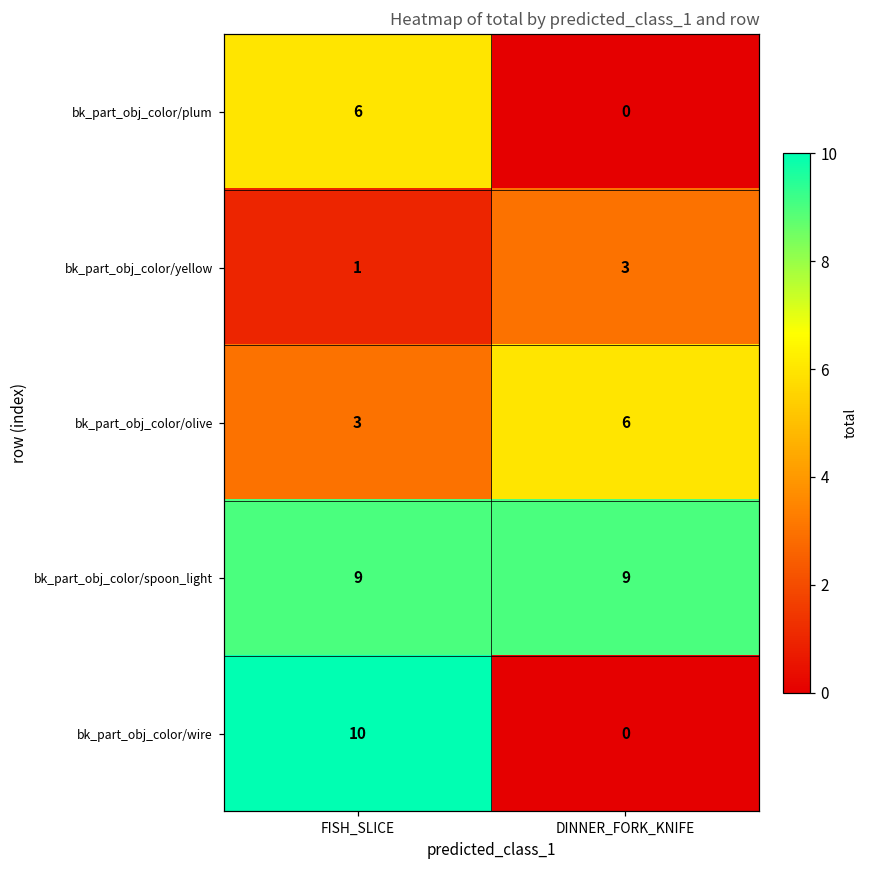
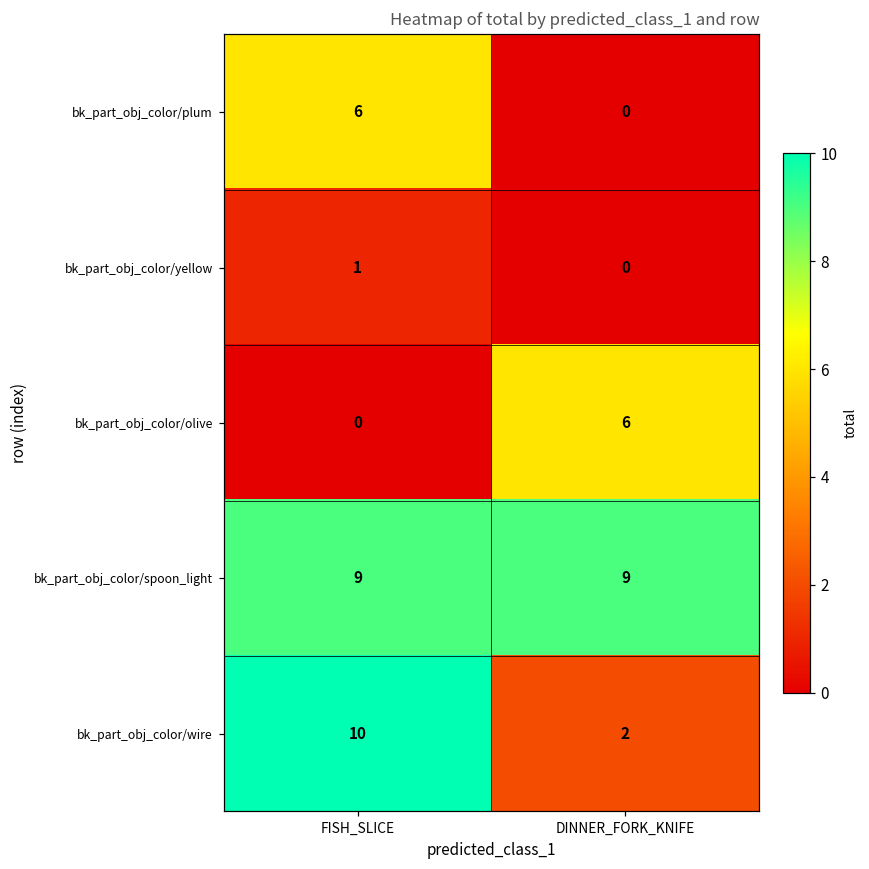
  {
    "bk_part_obj_color/plum": {
      "FISH_SLICE": 6,
      "DINNER_FORK_KNIFE": 0
    },
    "bk_part_obj_color/yellow": {
      "FISH_SLICE": 1,
-     "DINNER_FORK_KNIFE": 3
+     "DINNER_FORK_KNIFE": 0
    },
    "bk_part_obj_color/olive": {
-     "FISH_SLICE": 3,
+     "FISH_SLICE": 0,
      "DINNER_FORK_KNIFE": 6
    },
    "bk_part_obj_color/spoon_light": {
      "FISH_SLICE": 9,
      "DINNER_FORK_KNIFE": 9
    },
    "bk_part_obj_color/wire": {
      "FISH_SLICE": 10,
-     "DINNER_FORK_KNIFE": 0
+     "DINNER_FORK_KNIFE": 2
    }
  }
